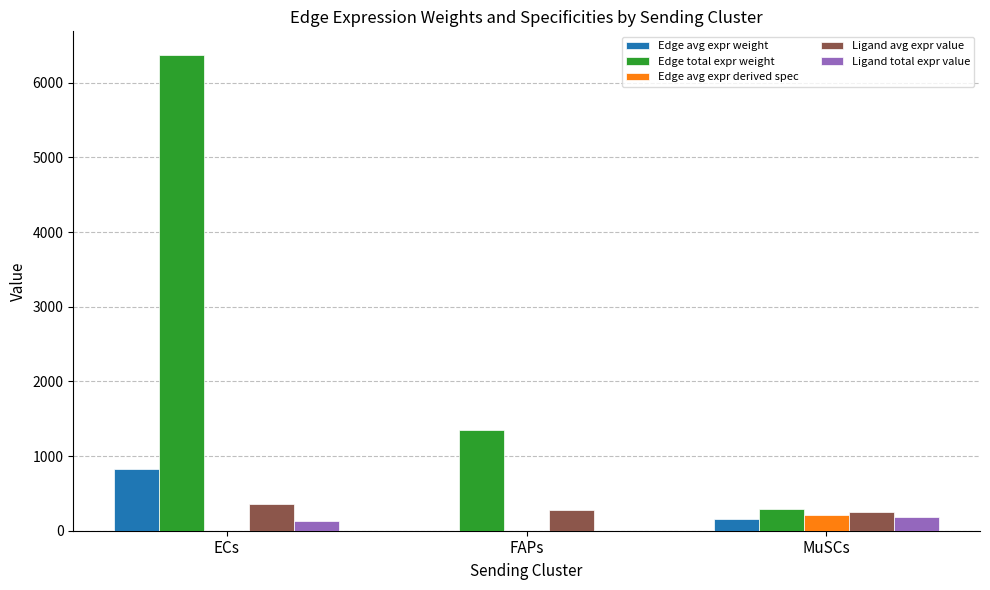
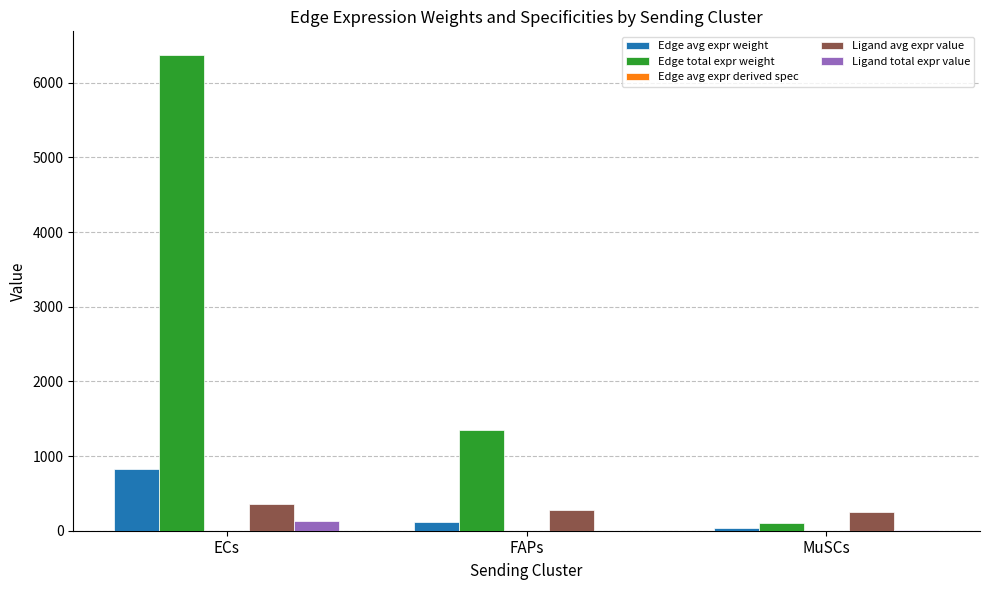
  {
    "Edge avg expr weight": {
      "ECs": 800,
-     "FAPs": 0,
-     "MuSCs": 200
+     "FAPs": 100,
+     "MuSCs": 0
    },
    "Edge total expr weight": {
      "ECs": 6400,
      "FAPs": 1400,
-     "MuSCs": 300
+     "MuSCs": 100
    },
    "Edge avg expr derived spec": {
-     "MuSCs": 200
+     "MuSCs": 0
    },
    "Ligand avg expr value": {
      "ECs": 400,
      "FAPs": 300,
      "MuSCs": 200
    },
    "Ligand total expr value": {
      "ECs": 100,
-     "MuSCs": 200
+     "MuSCs": 0
    }
  }
